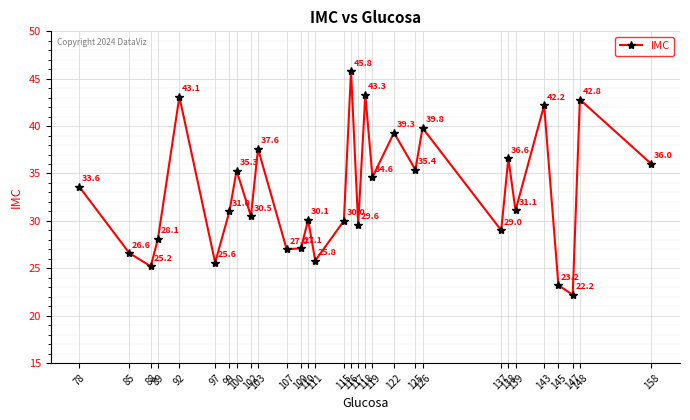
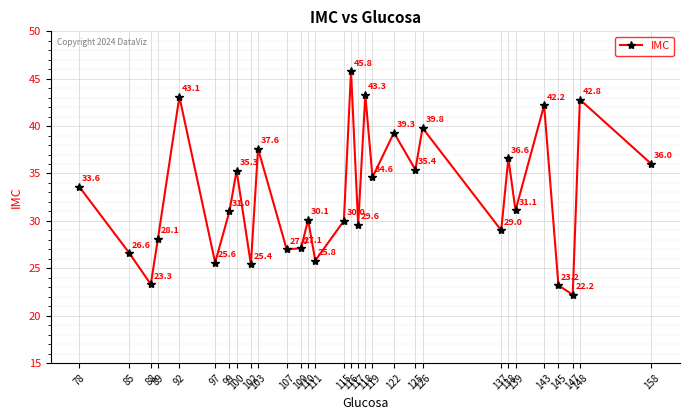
  {
    "78": 33.6,
    "85": 26.6,
-   "88": 25.2,
+   "88": 23.3,
    "89": 28.1,
    "92": 43.1,
    "97": 25.6,
    "99": 31.0,
    "100": 35.3,
-   "102": 30.5,
+   "102": 25.4,
    "103": 37.6,
    "110": 30.1,
    "111": 25.8,
    "115": 30.0,
    "116": 45.8,
    "117": 29.6,
    "118": 43.3,
    "119": 34.6,
    "122": 39.3,
    "125": 35.4,
    "126": 39.8,
    "137": 29.0,
    "138": 36.6,
    "139": 31.1,
    "143": 42.2,
    "145": 23.2,
    "147": 22.2,
    "148": 42.8,
    "158": 36.0
  }
